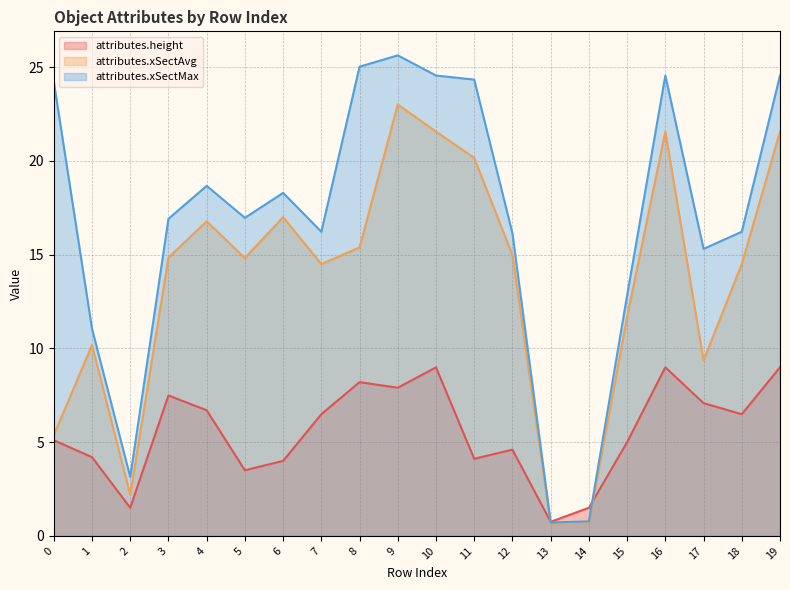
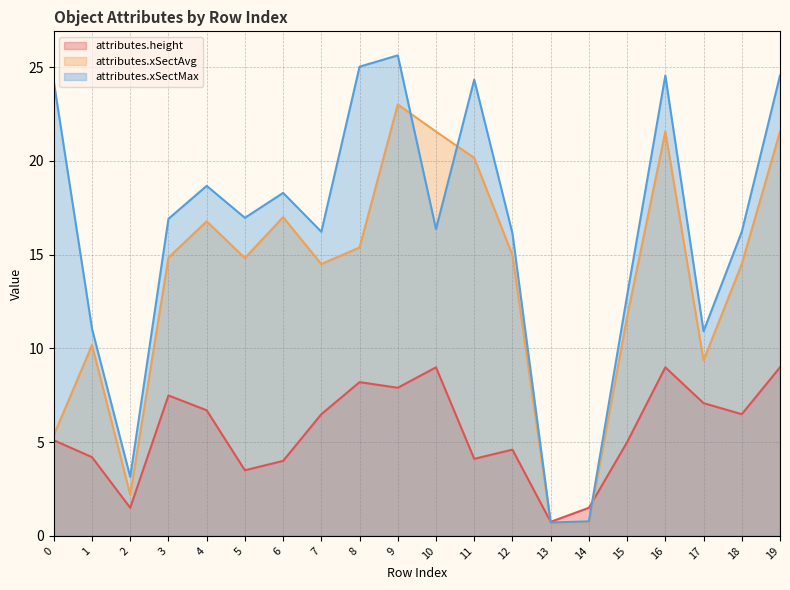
  {
    "attributes.xSectMax": {
      "0": 24.2,
      "1": 11.0,
      "2": 3.1,
      "3": 16.9,
      "4": 18.7,
      "5": 17.0,
      "6": 18.3,
      "7": 16.2,
      "8": 25.0,
      "9": 25.6,
-     "10": 24.6,
+     "10": 16.4,
      "11": 24.3,
      "12": 16.1,
      "15": 12.8,
      "16": 24.6,
-     "17": 15.3,
+     "17": 10.9,
      "18": 16.2,
      "19": 24.6
    }
  }
